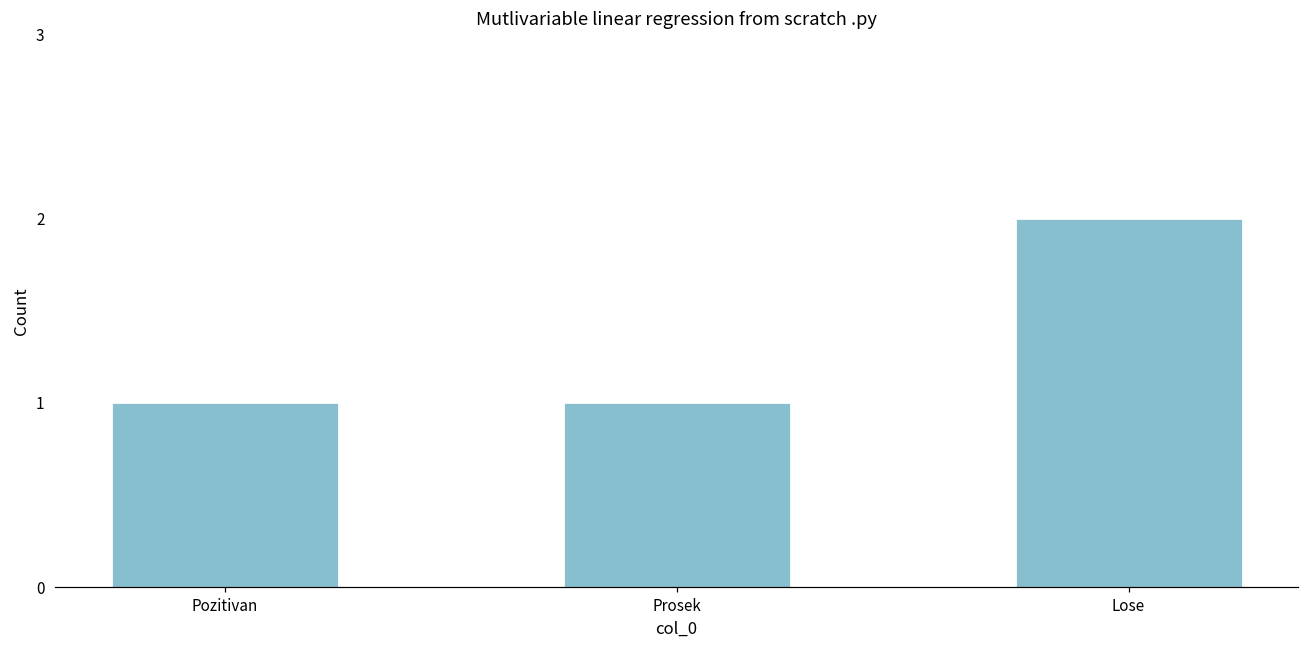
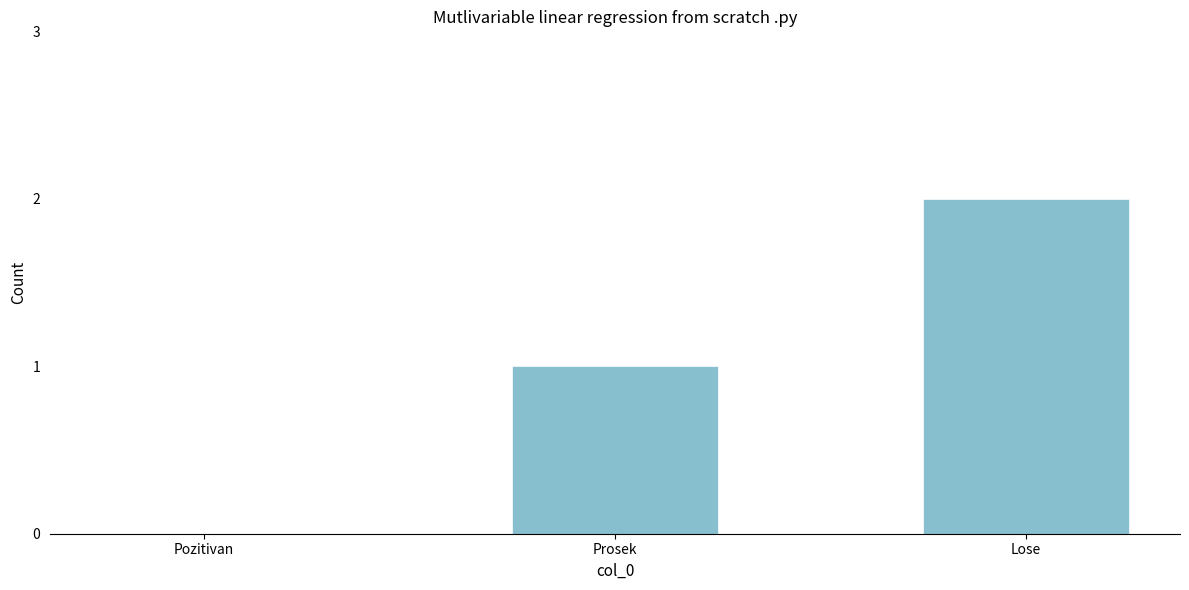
  {
-   "Pozitivan": 1,
+   "Pozitivan": 0,
    "Prosek": 1,
    "Lose": 2
  }
